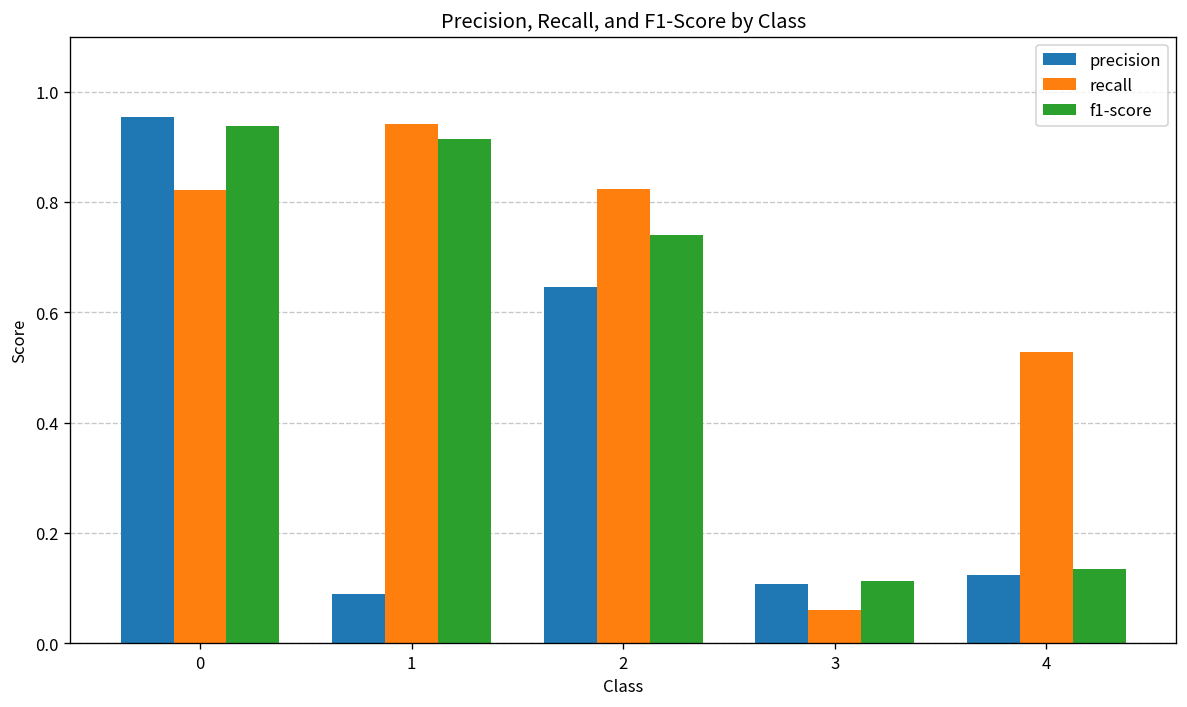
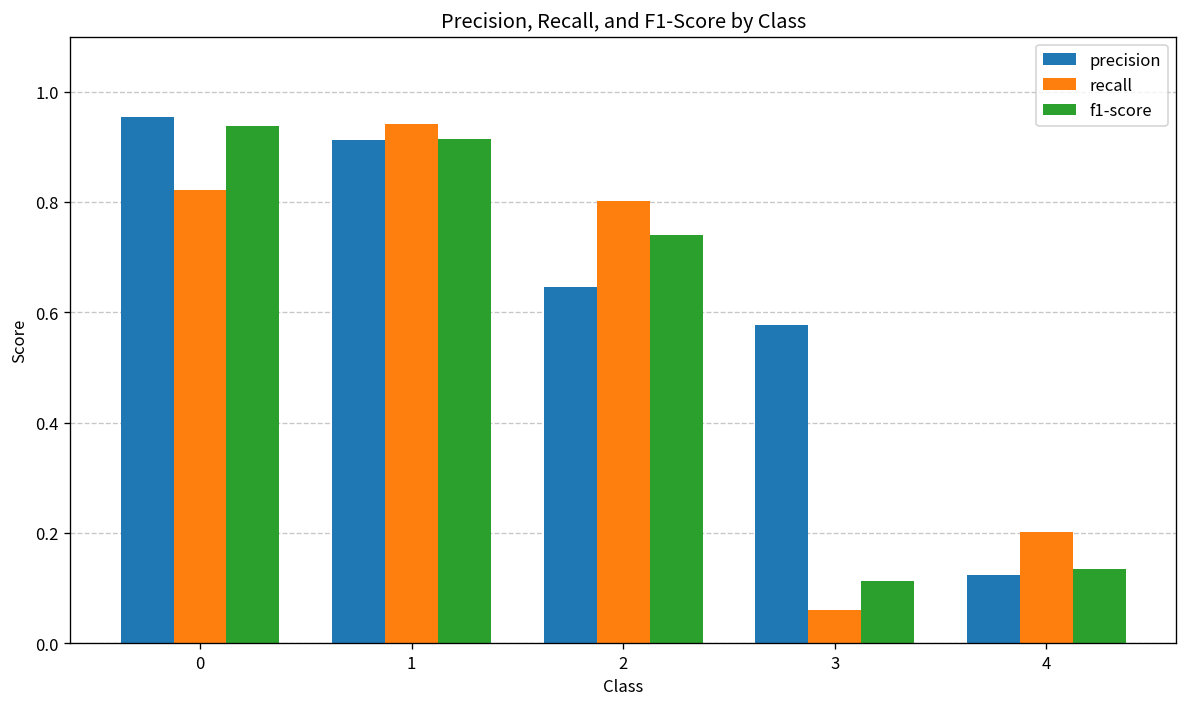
  {
    "precision": {
      "0": 0.95,
-     "1": 0.09,
+     "1": 0.91,
      "2": 0.65,
-     "3": 0.11,
+     "3": 0.58,
      "4": 0.12
    },
    "recall": {
      "0": 0.82,
      "1": 0.94,
-     "2": 0.82,
+     "2": 0.80,
      "3": 0.06,
-     "4": 0.53
+     "4": 0.20
    },
    "f1-score": {
      "0": 0.94,
      "1": 0.91,
      "2": 0.74,
      "3": 0.11,
      "4": 0.13
    }
  }
